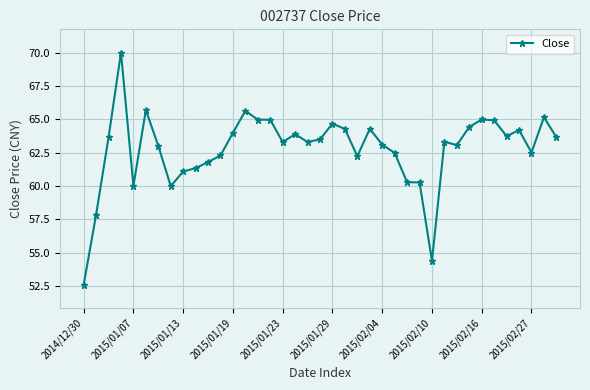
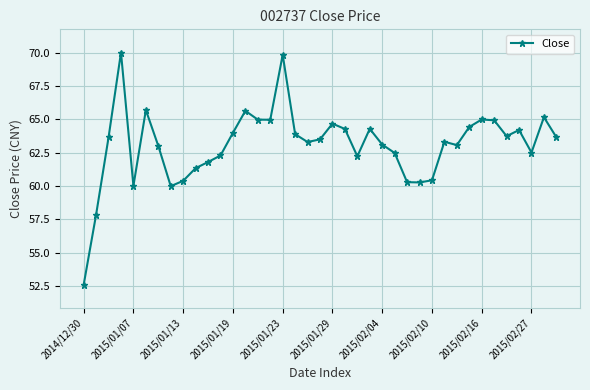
  {
    "2014/12/30": 52.6,
    "2015/01/07": 60.0,
-   "2015/01/13": 61.1,
+   "2015/01/13": 60.4,
    "2015/01/19": 64.0,
-   "2015/01/23": 63.3,
+   "2015/01/23": 69.9,
    "2015/01/29": 64.7,
    "2015/02/04": 63.1,
-   "2015/02/10": 54.4,
+   "2015/02/10": 60.4,
    "2015/02/16": 65.0,
    "2015/02/27": 62.5
  }
